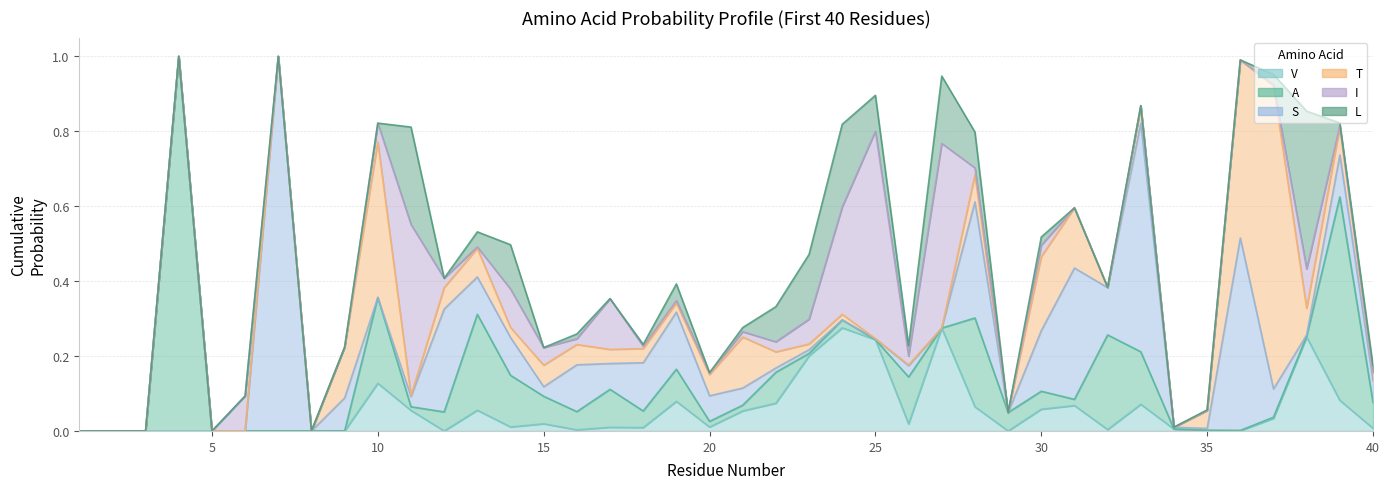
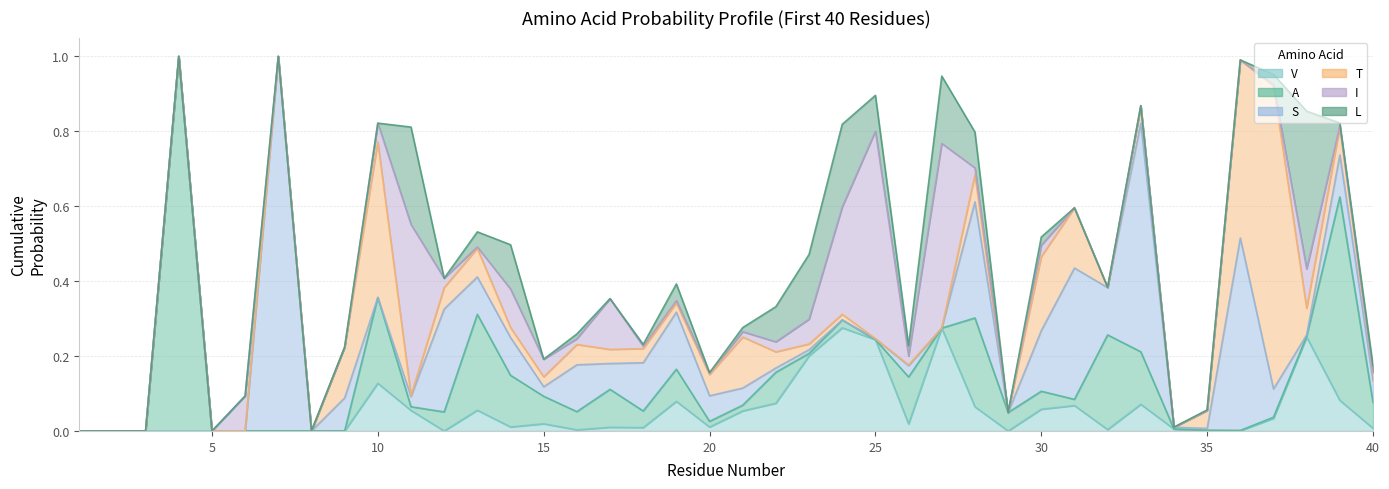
  {
    "T": {
      "10": 0.41,
-     "15": 0.06,
+     "15": 0.03,
      "30": 0.20
    }
  }
